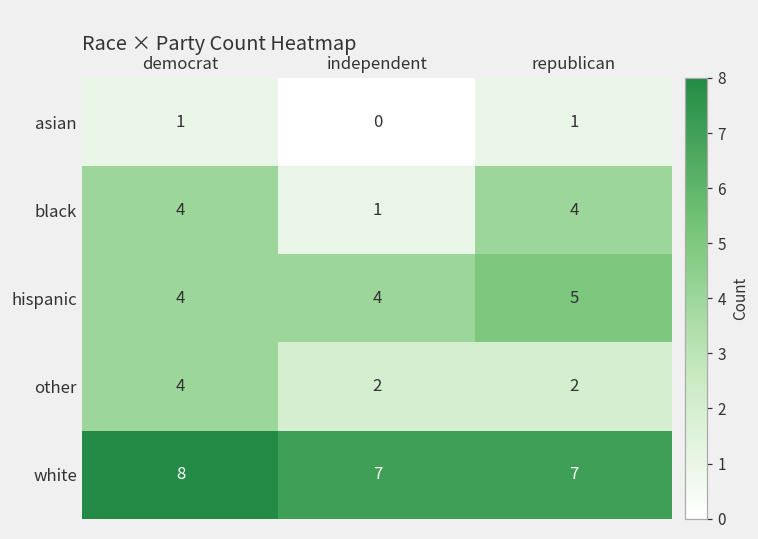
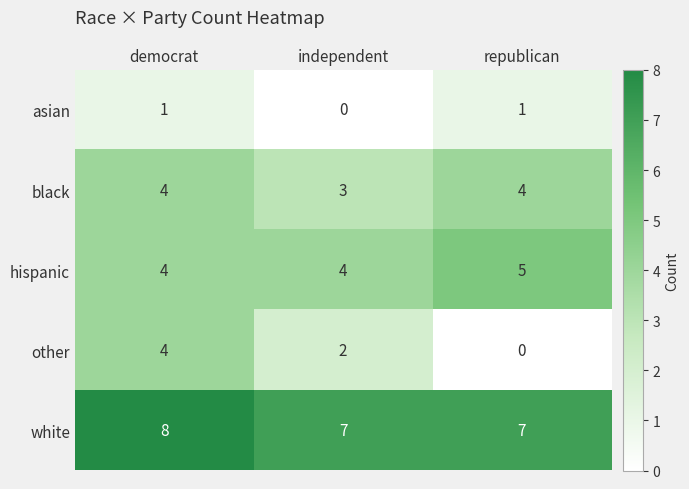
  {
    "asian": {
      "democrat": 1,
      "independent": 0,
      "republican": 1
    },
    "black": {
      "democrat": 4,
-     "independent": 1,
+     "independent": 3,
      "republican": 4
    },
    "hispanic": {
      "democrat": 4,
      "independent": 4,
      "republican": 5
    },
    "other": {
      "democrat": 4,
      "independent": 2,
-     "republican": 2
+     "republican": 0
    },
    "white": {
      "democrat": 8,
      "independent": 7,
      "republican": 7
    }
  }
